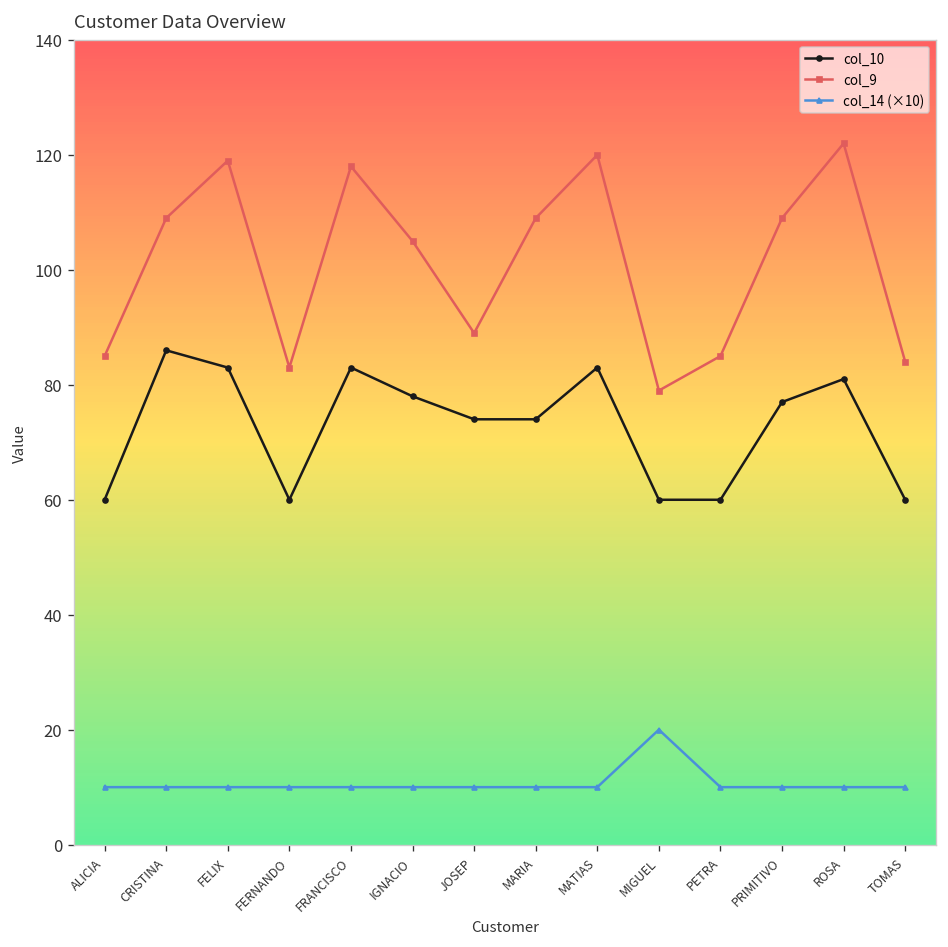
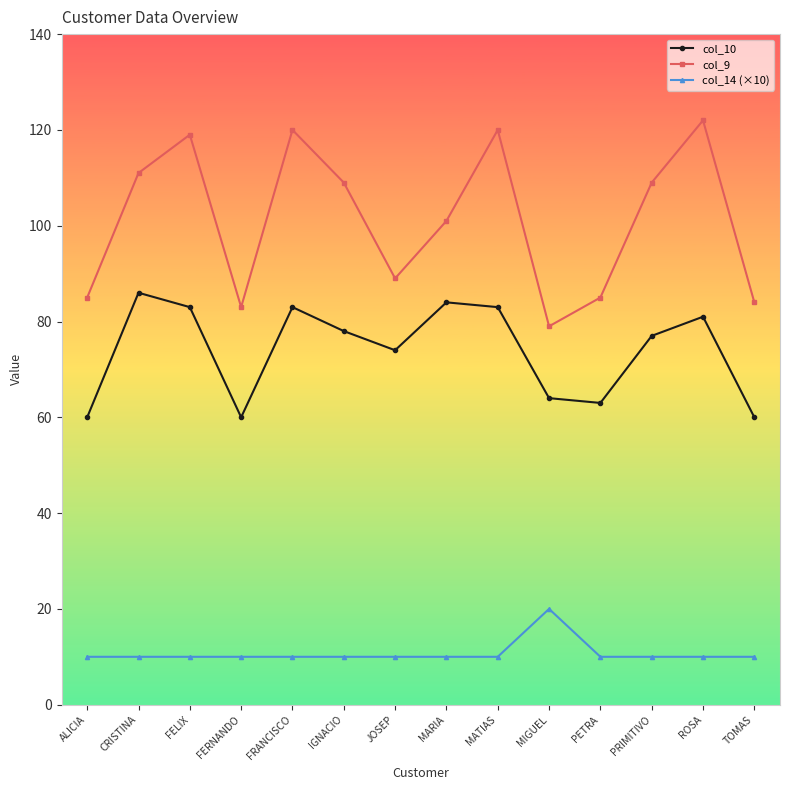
  {
    "col_10": {
      "ALICIA": 60,
      "CRISTINA": 86,
      "FELIX": 83,
      "FERNANDO": 60,
      "FRANCISCO": 83,
      "IGNACIO": 78,
      "JOSEP": 74,
-     "MARIA": 74,
+     "MARIA": 84,
      "MATIAS": 83,
-     "MIGUEL": 60,
-     "PETRA": 60,
+     "MIGUEL": 64,
+     "PETRA": 63,
      "PRIMITIVO": 77,
      "ROSA": 81,
      "TOMAS": 60
    },
    "col_9": {
      "ALICIA": 85,
-     "CRISTINA": 109,
+     "CRISTINA": 111,
      "FELIX": 119,
      "FERNANDO": 83,
-     "FRANCISCO": 118,
-     "IGNACIO": 105,
+     "FRANCISCO": 120,
+     "IGNACIO": 109,
      "JOSEP": 89,
-     "MARIA": 109,
+     "MARIA": 101,
      "MATIAS": 120,
      "MIGUEL": 79,
      "PETRA": 85,
      "PRIMITIVO": 109,
      "ROSA": 122,
      "TOMAS": 84
    },
    "col_14 (×10)": {
      "ALICIA": 10,
      "CRISTINA": 10,
      "FELIX": 10,
      "FERNANDO": 10,
      "FRANCISCO": 10,
      "IGNACIO": 10,
      "JOSEP": 10,
      "MARIA": 10,
      "MATIAS": 10,
      "MIGUEL": 20,
      "PETRA": 10,
      "PRIMITIVO": 10,
      "ROSA": 10,
      "TOMAS": 10
    }
  }
